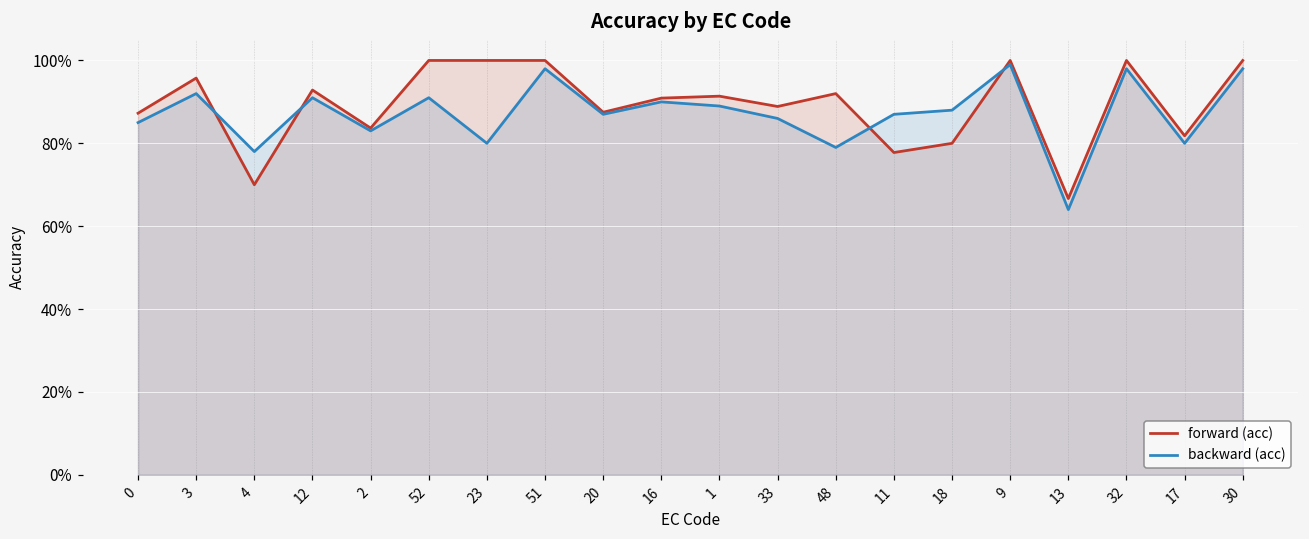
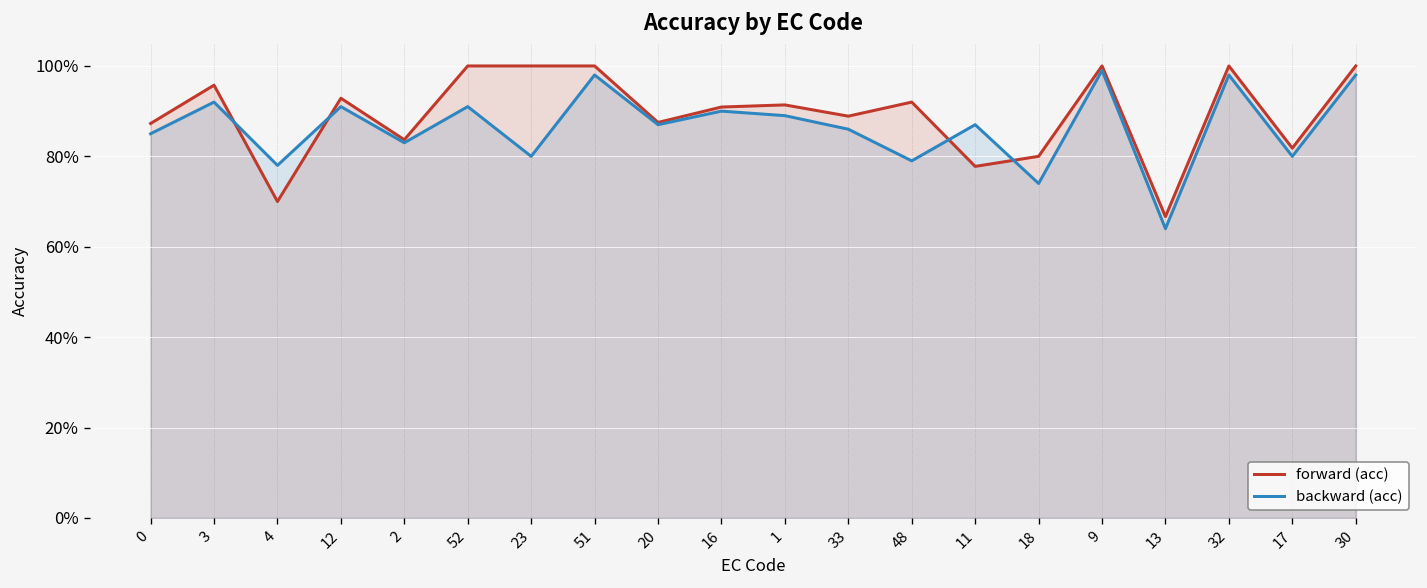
  {
    "forward (acc)": {
      "0": "87%",
      "3": "96%",
      "4": "70%",
      "12": "93%",
      "2": "84%",
      "52": "100%",
      "23": "100%",
      "51": "100%",
      "16": "91%",
      "1": "91%",
      "33": "89%",
      "48": "92%",
      "11": "78%",
      "18": "80%",
      "9": "100%",
      "13": "67%",
      "32": "100%",
      "17": "82%",
      "30": "100%"
    },
    "backward (acc)": {
      "0": "85%",
      "3": "92%",
      "4": "78%",
      "12": "91%",
      "2": "83%",
      "52": "91%",
      "23": "80%",
      "51": "98%",
      "16": "90%",
      "1": "89%",
      "33": "86%",
      "48": "79%",
      "11": "87%",
-     "18": "88%",
+     "18": "74%",
      "9": "99%",
      "13": "64%",
      "32": "98%",
      "17": "80%",
      "30": "98%"
    }
  }
